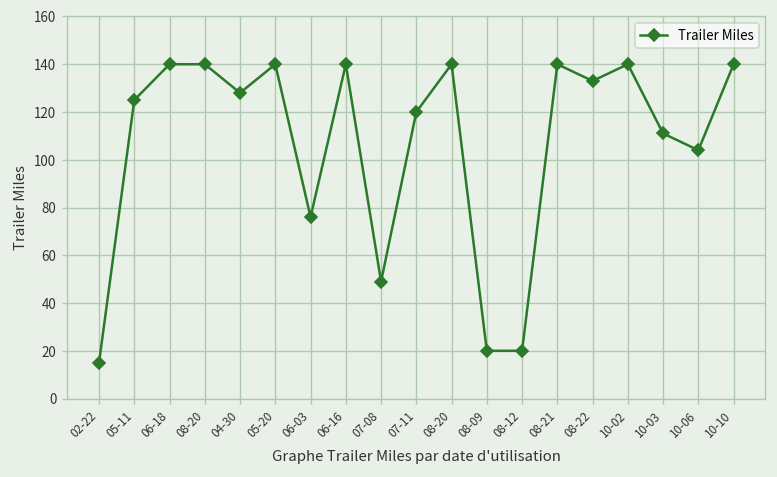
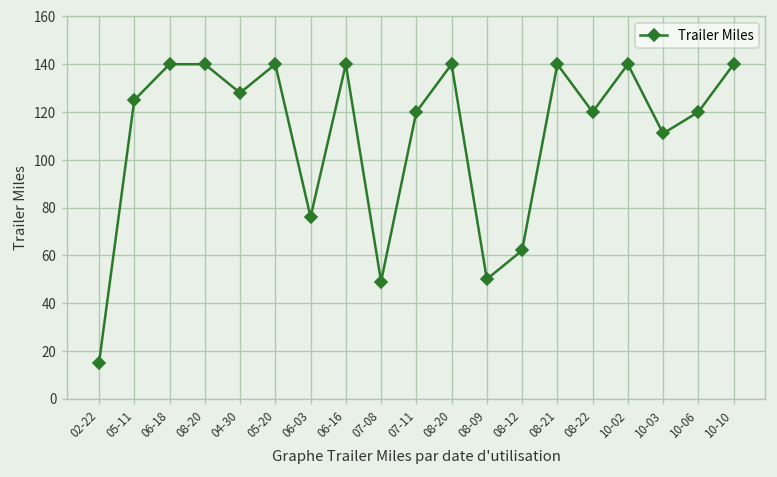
  {
    "02-22": 15,
    "05-11": 125,
    "06-18": 140,
    "04-30": 128,
    "05-20": 140,
    "06-03": 76,
    "06-16": 140,
    "07-08": 49,
    "07-11": 120,
-   "08-09": 20,
-   "08-12": 20,
+   "08-09": 50,
+   "08-12": 62,
    "08-21": 140,
-   "08-22": 133,
+   "08-22": 120,
    "10-02": 140,
    "10-03": 111,
-   "10-06": 104,
+   "10-06": 120,
    "10-10": 140
  }
